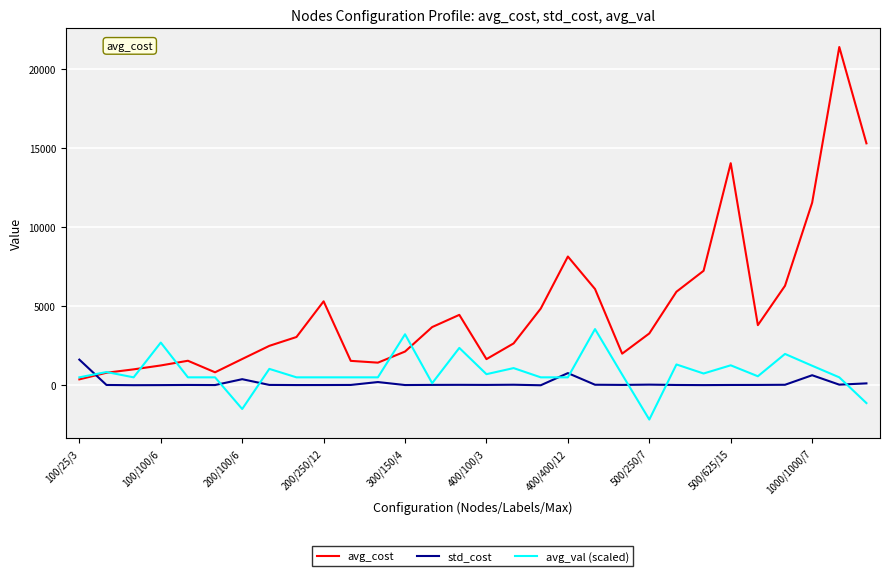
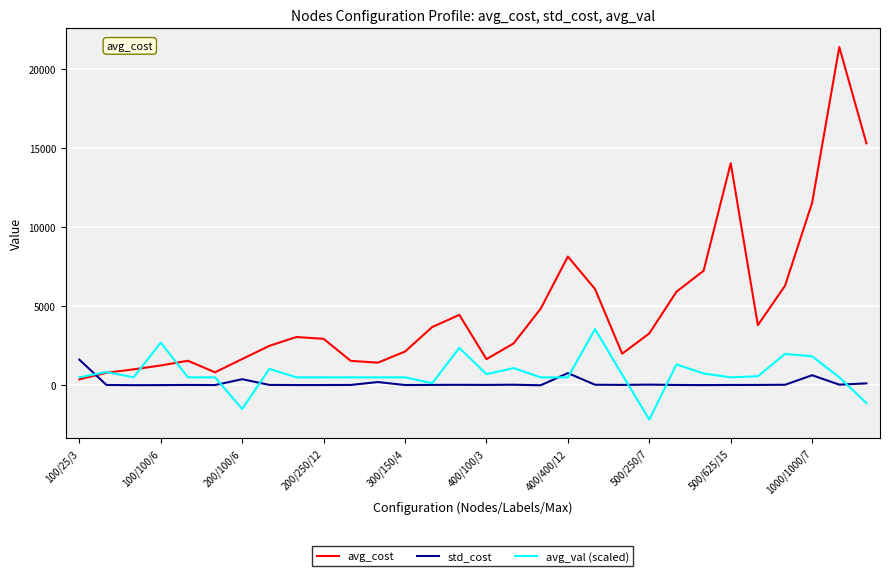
  {
    "avg_cost": {
      "100/100/6": 1300,
      "200/100/6": 1700,
-     "200/250/12": 5300,
+     "200/250/12": 2900,
      "300/150/4": 2100,
      "400/100/3": 1700,
      "400/400/12": 8100,
      "500/250/7": 3300,
      "500/625/15": 14000,
      "1000/1000/7": 11500
    },
    "std_cost": {
      "100/25/3": 1600,
      "100/100/6": 0,
      "200/100/6": 400,
      "200/250/12": 0,
      "300/150/4": 0,
      "400/100/3": 0,
      "400/400/12": 800,
      "500/250/7": 0,
      "500/625/15": 0,
      "1000/1000/7": 600
    },
    "avg_val (scaled)": {
      "100/100/6": 2700,
      "200/100/6": -1500,
      "200/250/12": 500,
-     "300/150/4": 3200,
+     "300/150/4": 500,
      "400/100/3": 700,
      "400/400/12": 500,
      "500/250/7": -2200,
-     "500/625/15": 1300,
-     "1000/1000/7": 1200
+     "500/625/15": 500,
+     "1000/1000/7": 1800
    }
  }
